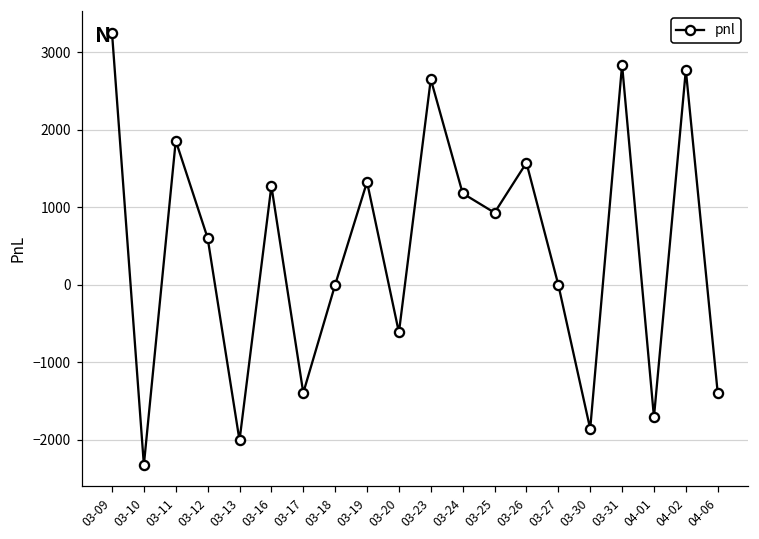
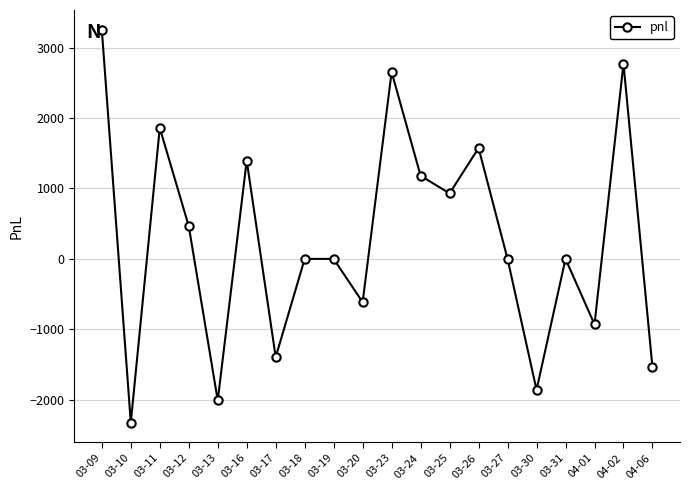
  {
    "03-09": 3300,
    "03-10": -2300,
    "03-11": 1900,
-   "03-12": 600,
+   "03-12": 500,
    "03-13": -2000,
-   "03-16": 1300,
+   "03-16": 1400,
    "03-17": -1400,
    "03-18": 0,
-   "03-19": 1300,
+   "03-19": 0,
    "03-20": -600,
    "03-23": 2700,
    "03-24": 1200,
    "03-25": 900,
    "03-26": 1600,
    "03-27": 0,
    "03-30": -1900,
-   "03-31": 2800,
-   "04-01": -1700,
+   "03-31": 0,
+   "04-01": -900,
    "04-02": 2800,
-   "04-06": -1400
+   "04-06": -1500
  }
